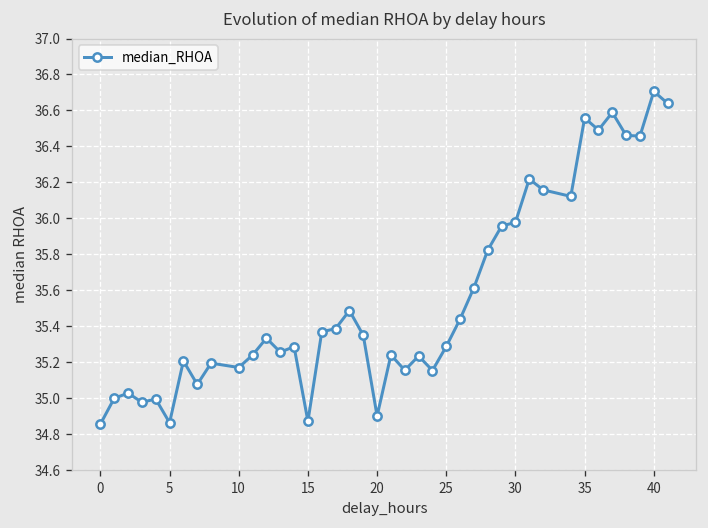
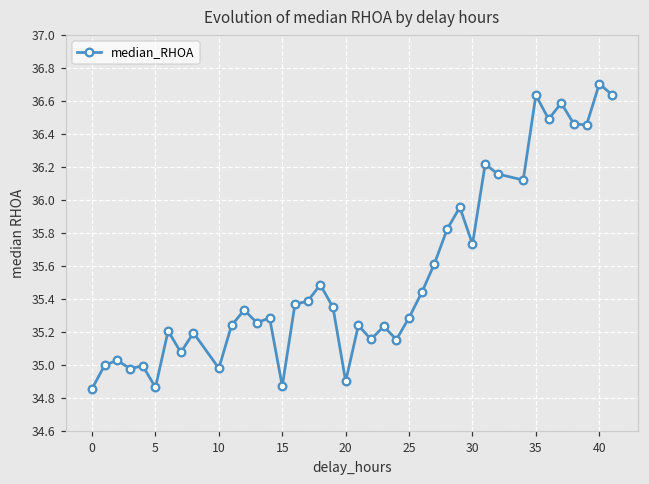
  {
    "0": 34.86,
    "5": 34.86,
-   "10": 35.17,
+   "10": 34.98,
    "15": 34.87,
    "20": 34.90,
    "25": 35.29,
-   "30": 35.98,
-   "35": 36.56,
+   "30": 35.73,
+   "35": 36.64,
    "40": 36.71
  }
